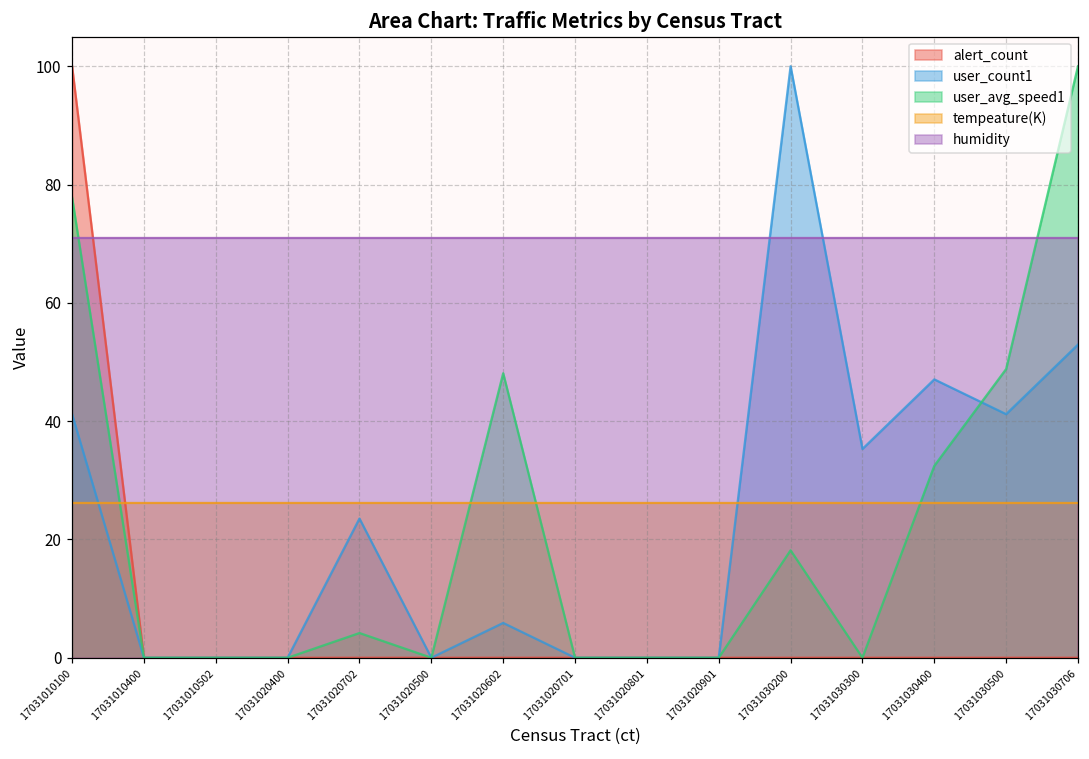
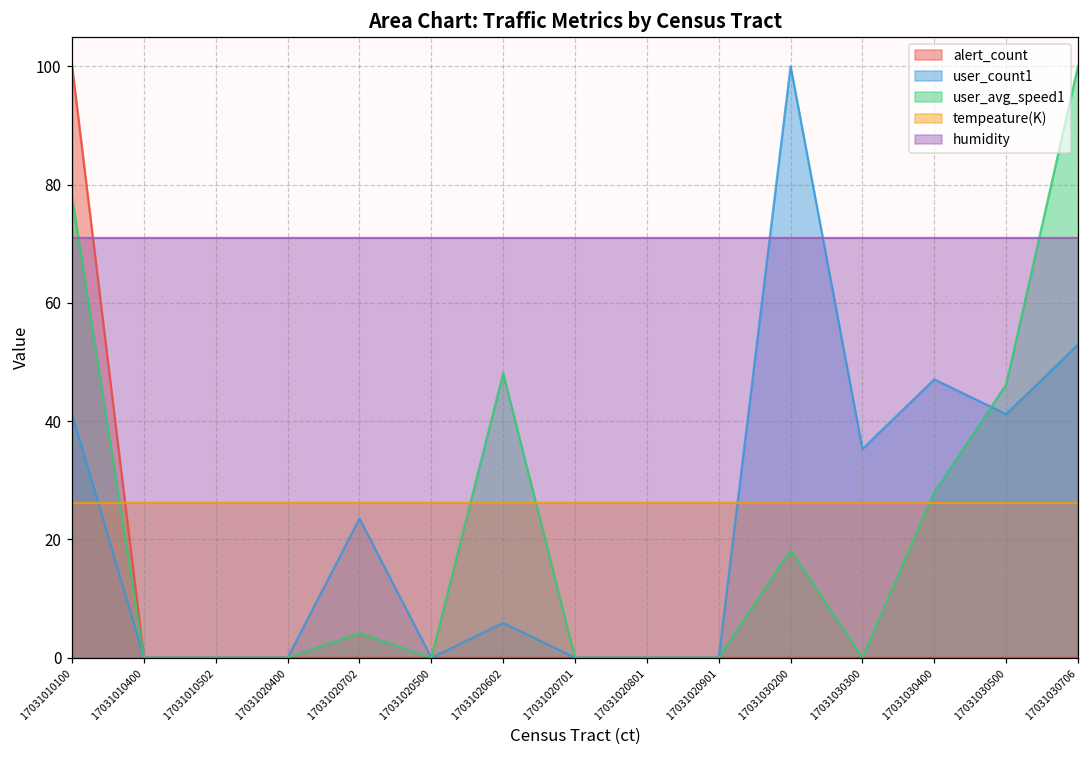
  {
    "alert_count": {
      "17031010100": 100,
      "17031020702": 0,
      "17031020602": 0,
      "17031030200": 0,
      "17031030400": 0,
      "17031030500": 0,
      "17031030706": 0
    },
    "user_count1": {
      "17031010100": 41,
      "17031020702": 24,
      "17031020602": 6,
      "17031030200": 100,
      "17031030300": 35,
      "17031030400": 47,
      "17031030500": 41,
      "17031030706": 53
    },
    "user_avg_speed1": {
      "17031010100": 78,
      "17031020702": 4,
      "17031020602": 48,
      "17031030200": 18,
-     "17031030400": 32,
-     "17031030500": 49,
+     "17031030400": 28,
+     "17031030500": 46,
      "17031030706": 100
    },
    "tempeature(K)": {
      "17031010100": 26,
      "17031010400": 26,
      "17031010502": 26,
      "17031020400": 26,
      "17031020702": 26,
      "17031020500": 26,
      "17031020602": 26,
      "17031020701": 26,
      "17031020801": 26,
      "17031020901": 26,
      "17031030200": 26,
      "17031030300": 26,
      "17031030400": 26,
      "17031030500": 26,
      "17031030706": 26
    },
    "humidity": {
      "17031010100": 71,
      "17031010400": 71,
      "17031010502": 71,
      "17031020400": 71,
      "17031020702": 71,
      "17031020500": 71,
      "17031020602": 71,
      "17031020701": 71,
      "17031020801": 71,
      "17031020901": 71,
      "17031030200": 71,
      "17031030300": 71,
      "17031030400": 71,
      "17031030500": 71,
      "17031030706": 71
    }
  }
